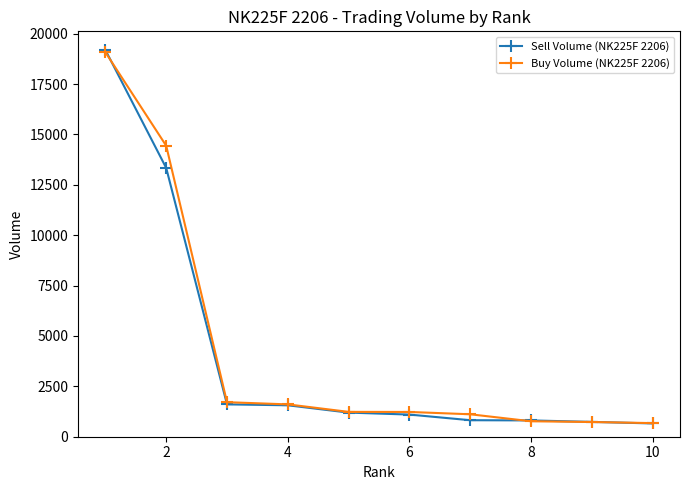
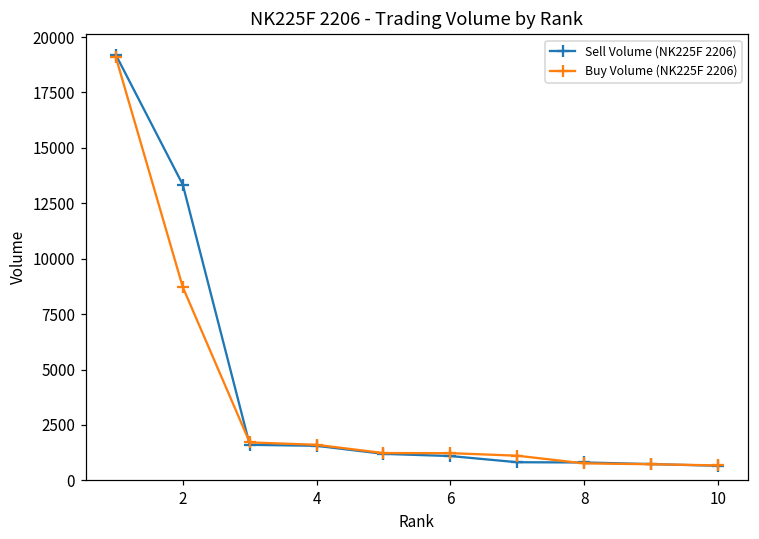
  {
    "Sell Volume (NK225F 2206)": {
      "2": 13300,
      "6": 1100
    },
    "Buy Volume (NK225F 2206)": {
-     "2": 14400,
+     "2": 8700,
      "6": 1200
    }
  }
